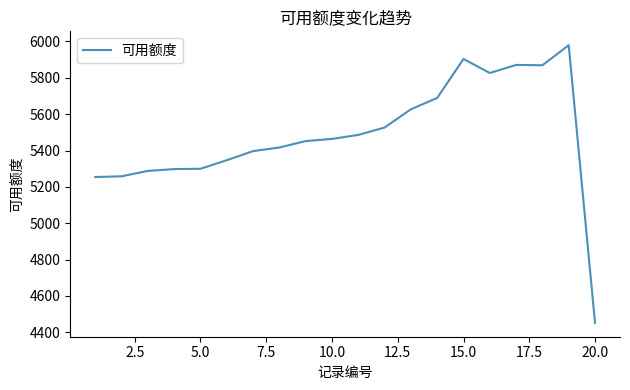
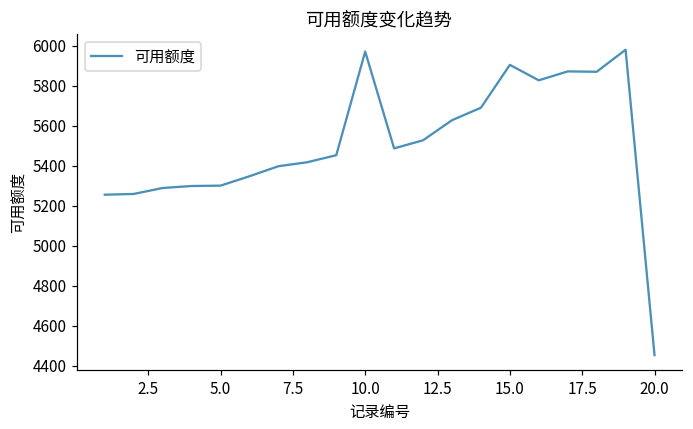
  {
    "5.0": 5300,
-   "10.0": 5460,
+   "10.0": 5970,
    "15.0": 5900,
    "20.0": 4450
  }
